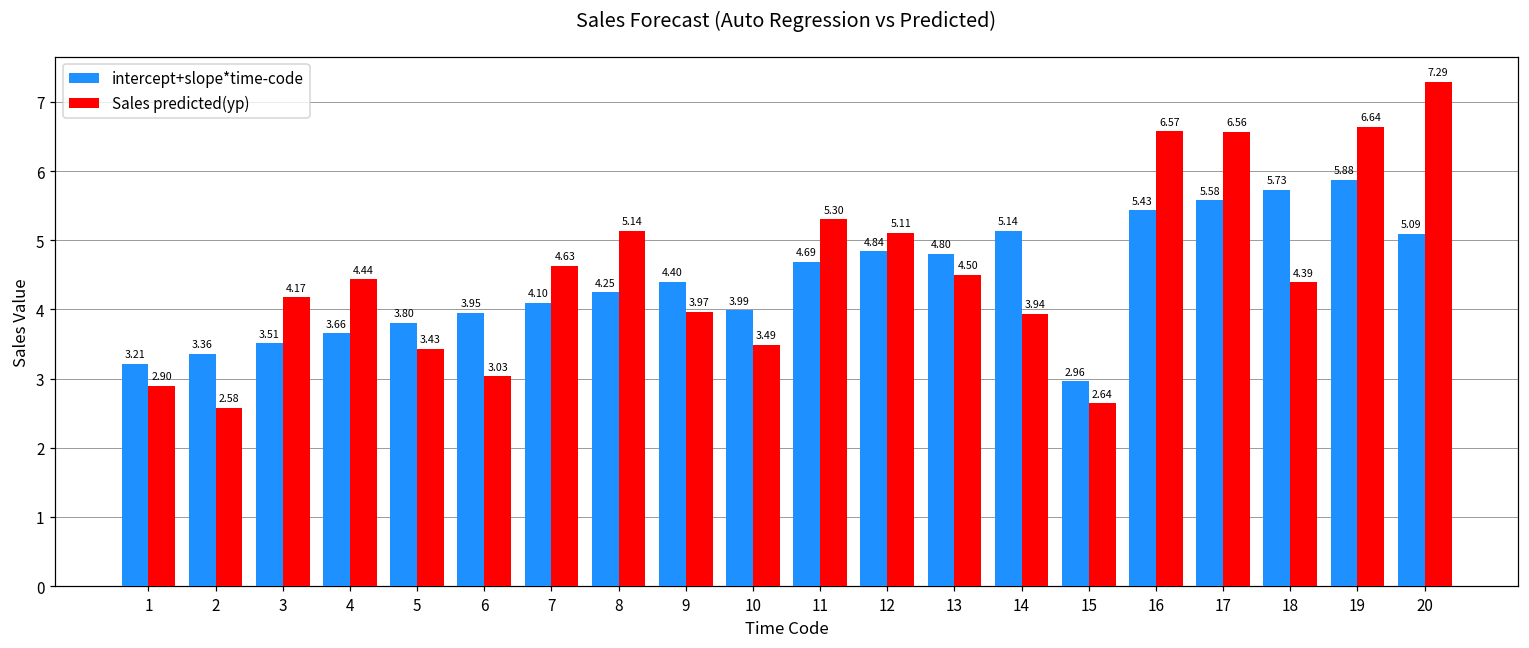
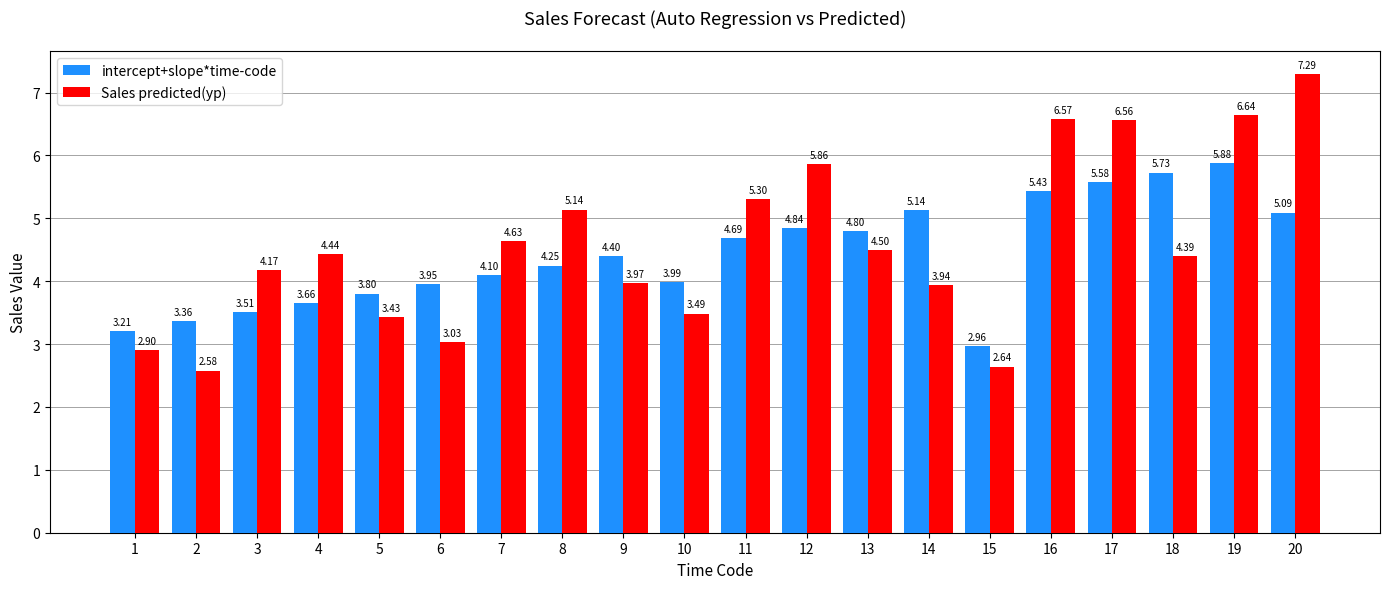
  {
    "intercept+slope*time-code": {
      "1": 3.21,
      "2": 3.36,
      "3": 3.51,
      "4": 3.66,
      "5": 3.80,
      "6": 3.95,
      "7": 4.10,
      "8": 4.25,
      "9": 4.40,
      "10": 3.99,
      "11": 4.69,
      "12": 4.84,
      "13": 4.80,
      "14": 5.14,
      "15": 2.96,
      "16": 5.43,
      "17": 5.58,
      "18": 5.73,
      "19": 5.88,
      "20": 5.09
    },
    "Sales predicted(yp)": {
      "1": 2.90,
      "2": 2.58,
      "3": 4.17,
      "4": 4.44,
      "5": 3.43,
      "6": 3.03,
      "7": 4.63,
      "8": 5.14,
      "9": 3.97,
      "10": 3.49,
      "11": 5.30,
-     "12": 5.11,
+     "12": 5.86,
      "13": 4.50,
      "14": 3.94,
      "15": 2.64,
      "16": 6.57,
      "17": 6.56,
      "18": 4.39,
      "19": 6.64,
      "20": 7.29
    }
  }
